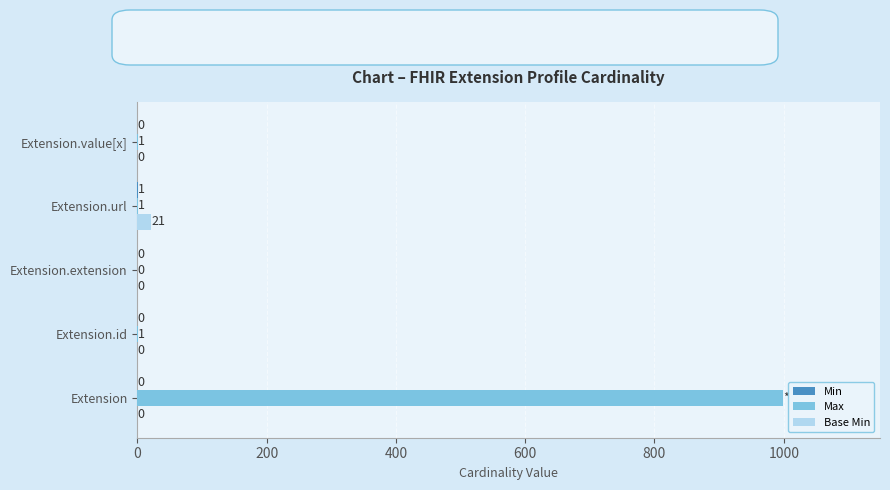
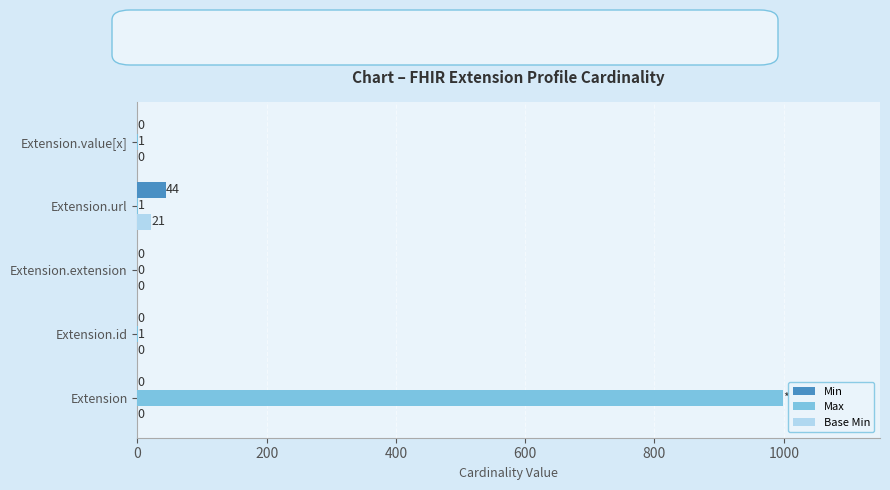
  {
    "Min": {
      "Extension.value[x]": 0,
-     "Extension.url": 1,
+     "Extension.url": 44,
      "Extension.extension": 0,
      "Extension.id": 0,
      "Extension": 0
    }
  }
